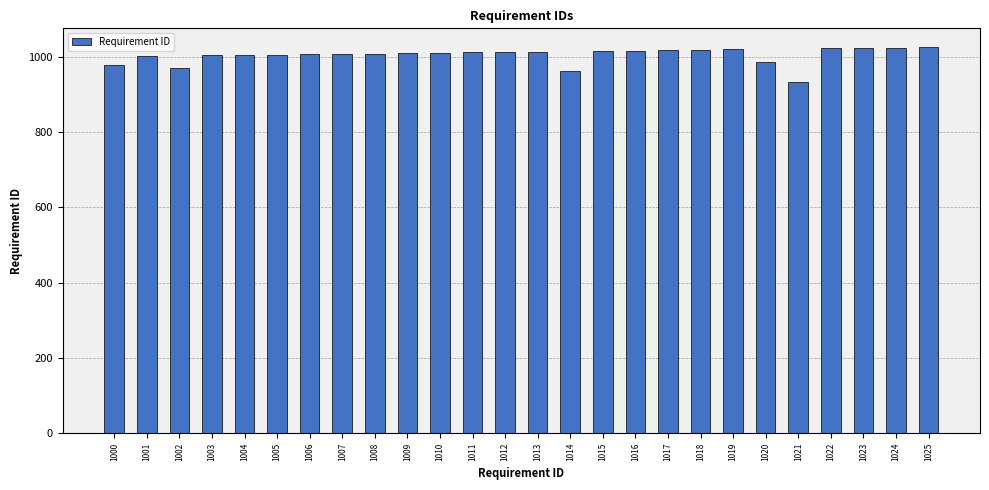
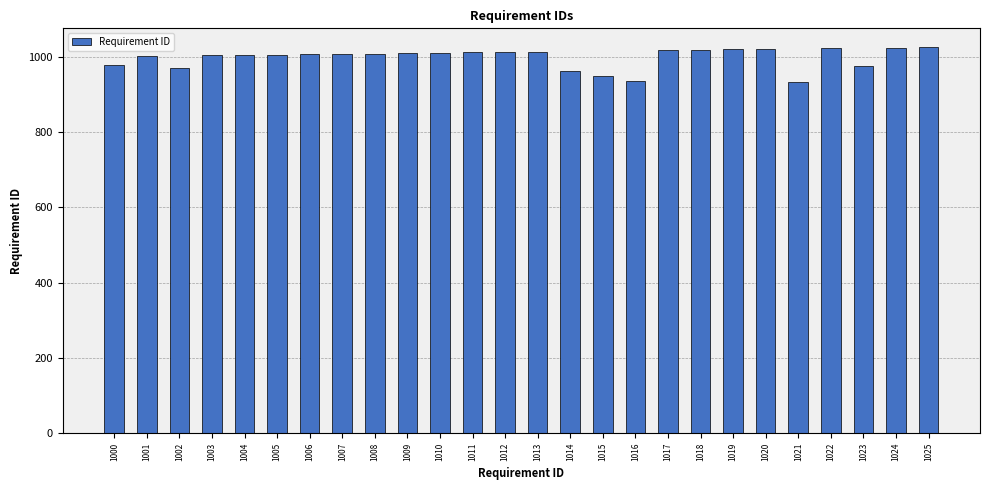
  {
    "1000": 980,
    "1001": 1000,
    "1002": 970,
    "1003": 1000,
    "1004": 1000,
    "1005": 1010,
    "1006": 1010,
    "1007": 1010,
    "1008": 1010,
    "1009": 1010,
    "1010": 1010,
    "1011": 1010,
    "1012": 1010,
    "1013": 1010,
    "1014": 960,
-   "1015": 1020,
-   "1016": 1020,
+   "1015": 950,
+   "1016": 940,
    "1017": 1020,
    "1018": 1020,
    "1019": 1020,
-   "1020": 990,
+   "1020": 1020,
    "1021": 930,
    "1022": 1020,
-   "1023": 1020,
+   "1023": 980,
    "1024": 1020,
    "1025": 1030
  }
